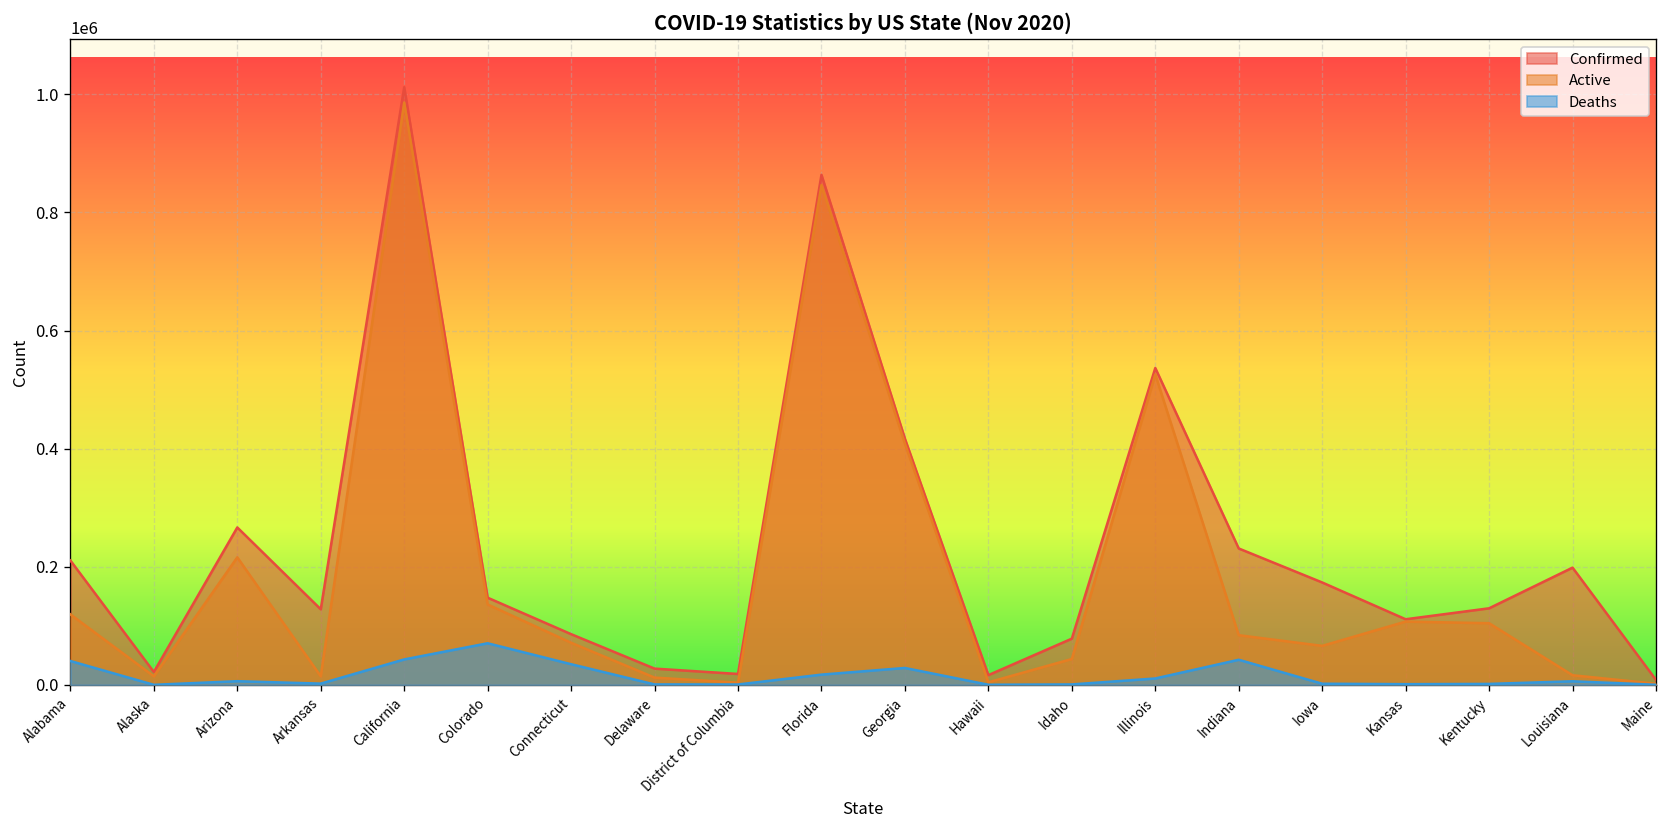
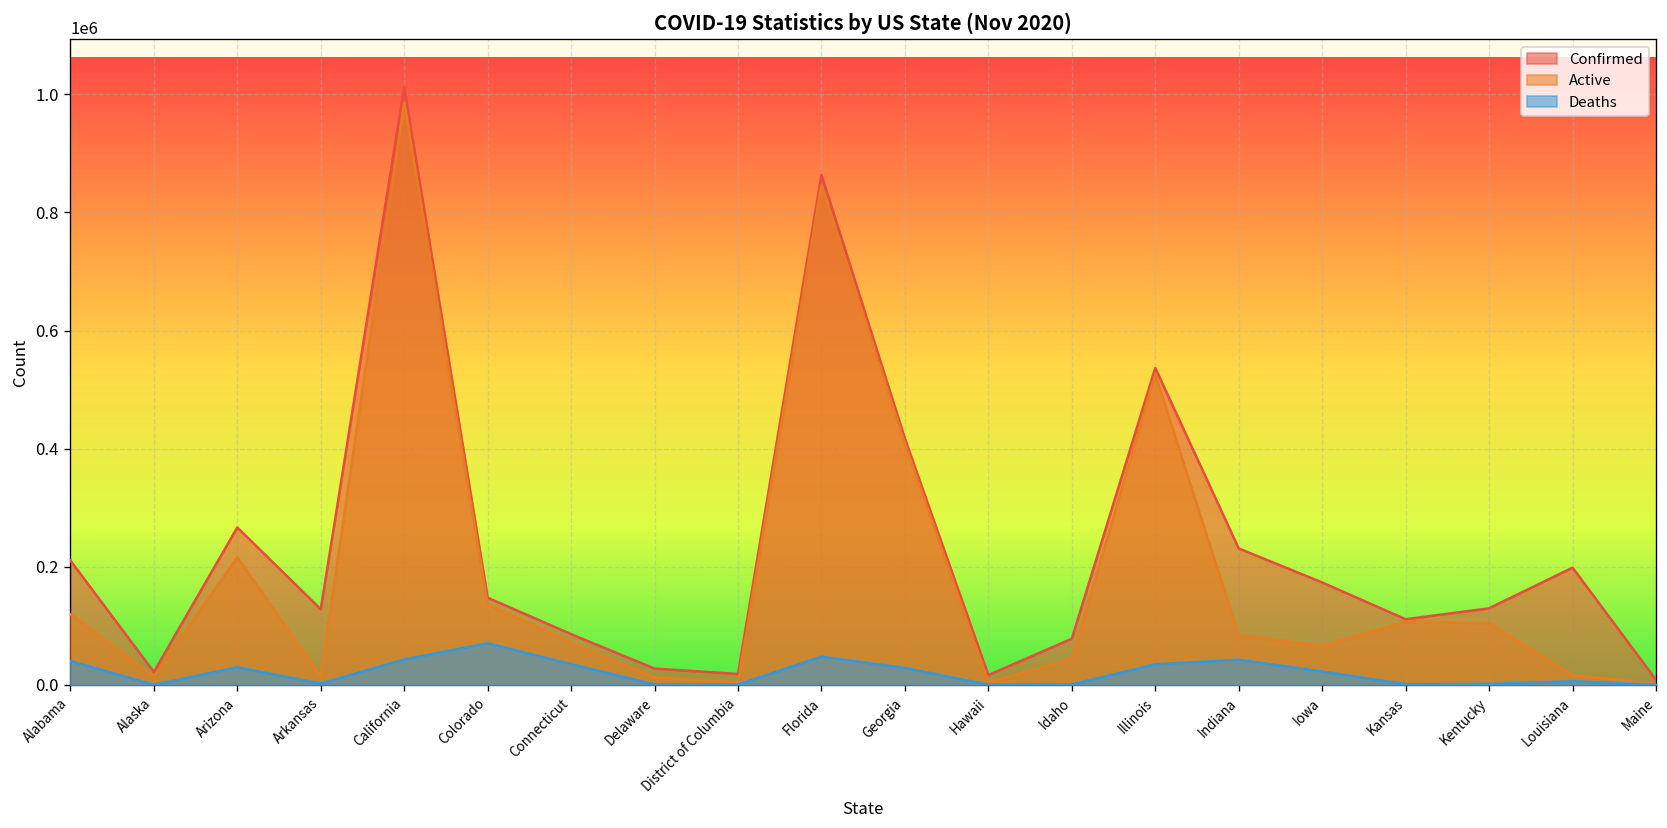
  {
    "Deaths": {
      "Alabama": 40000,
      "Alaska": 0,
-     "Arizona": 10000,
+     "Arizona": 30000,
      "Arkansas": 0,
      "California": 40000,
      "Colorado": 70000,
      "Connecticut": 40000,
      "Delaware": 0,
-     "Florida": 20000,
+     "Florida": 50000,
      "Georgia": 30000,
      "Idaho": 0,
-     "Illinois": 10000,
+     "Illinois": 30000,
      "Indiana": 40000,
-     "Iowa": 0,
+     "Iowa": 20000,
      "Kansas": 0,
      "Kentucky": 0,
      "Louisiana": 10000
    }
  }
